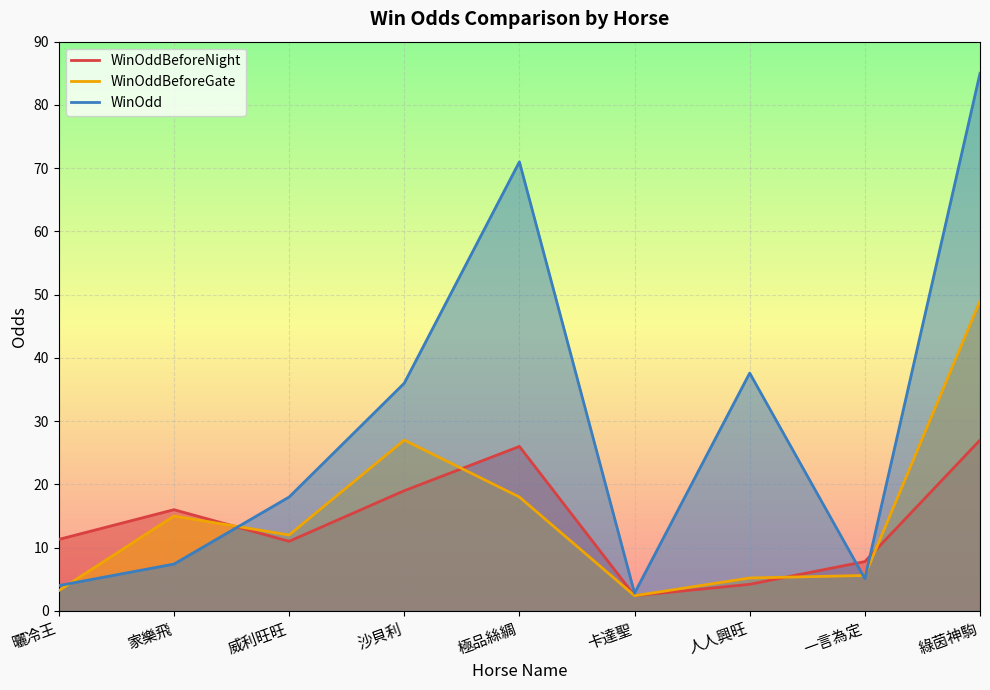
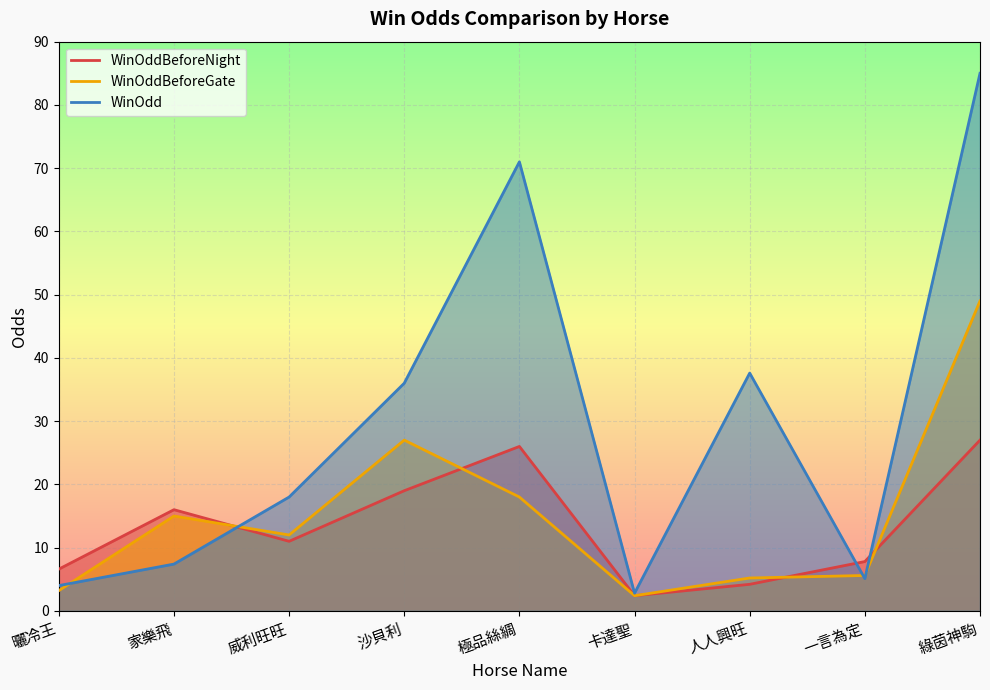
  {
    "WinOddBeforeNight": {
-     "曬冷王": 11,
+     "曬冷王": 7,
      "家樂飛": 16,
      "威利旺旺": 11,
      "沙貝利": 19,
      "極品絲綢": 26,
      "人人興旺": 4,
      "一言為定": 8,
      "綠茵神駒": 27
    },
    "WinOddBeforeGate": {
      "曬冷王": 3,
      "家樂飛": 15,
      "威利旺旺": 12,
      "沙貝利": 27,
      "極品絲綢": 18,
      "人人興旺": 5,
      "一言為定": 6,
      "綠茵神駒": 49
    },
    "WinOdd": {
      "曬冷王": 4,
      "家樂飛": 7,
      "威利旺旺": 18,
      "沙貝利": 36,
      "極品絲綢": 71,
      "人人興旺": 38,
      "一言為定": 5,
      "綠茵神駒": 85
    }
  }
